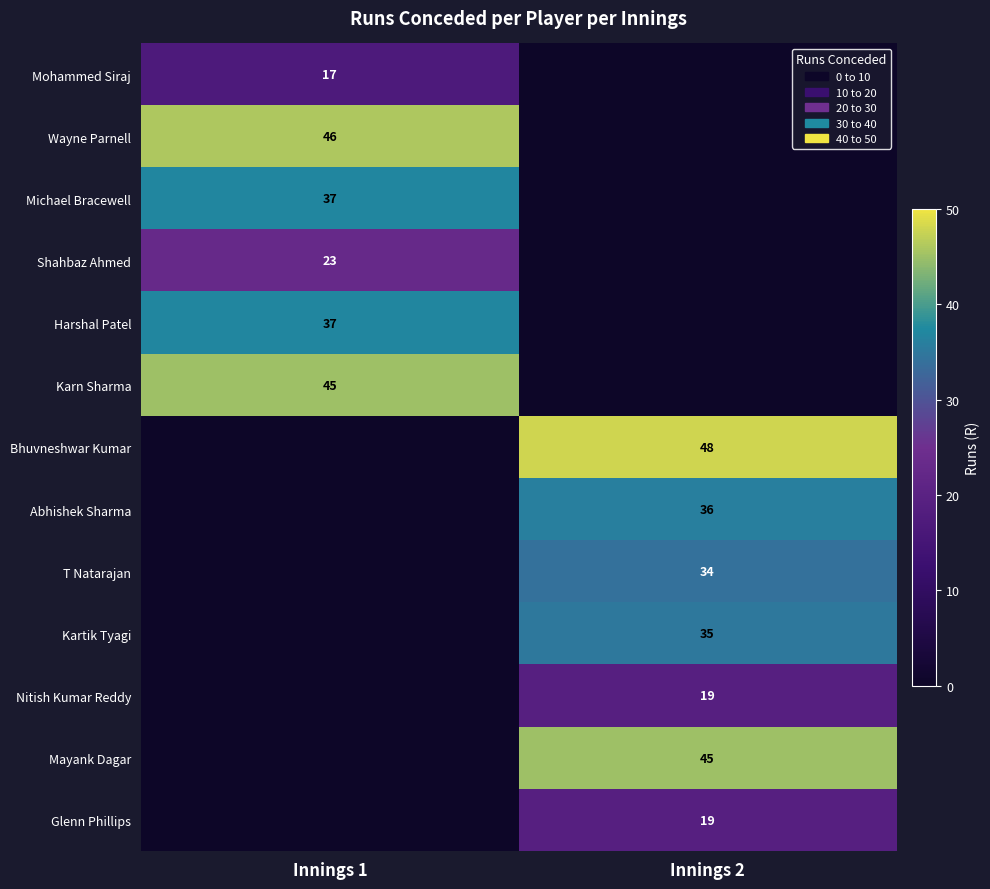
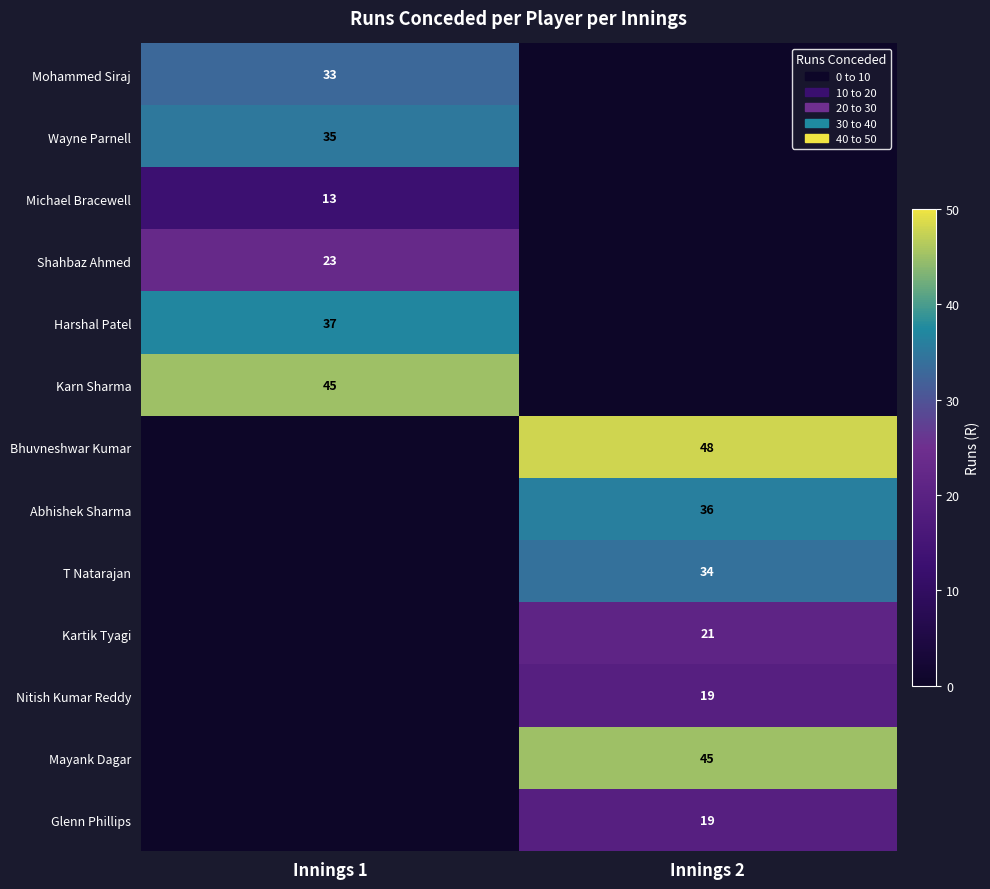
  {
    "Mohammed Siraj": {
-     "Innings 1": 17
+     "Innings 1": 33
    },
    "Wayne Parnell": {
-     "Innings 1": 46
+     "Innings 1": 35
    },
    "Michael Bracewell": {
-     "Innings 1": 37
+     "Innings 1": 13
    },
    "Shahbaz Ahmed": {
      "Innings 1": 23
    },
    "Harshal Patel": {
      "Innings 1": 37
    },
    "Karn Sharma": {
      "Innings 1": 45
    },
    "Bhuvneshwar Kumar": {
      "Innings 2": 48
    },
    "Abhishek Sharma": {
      "Innings 2": 36
    },
    "T Natarajan": {
      "Innings 2": 34
    },
    "Kartik Tyagi": {
-     "Innings 2": 35
+     "Innings 2": 21
    },
    "Nitish Kumar Reddy": {
      "Innings 2": 19
    },
    "Mayank Dagar": {
      "Innings 2": 45
    },
    "Glenn Phillips": {
      "Innings 2": 19
    }
  }
